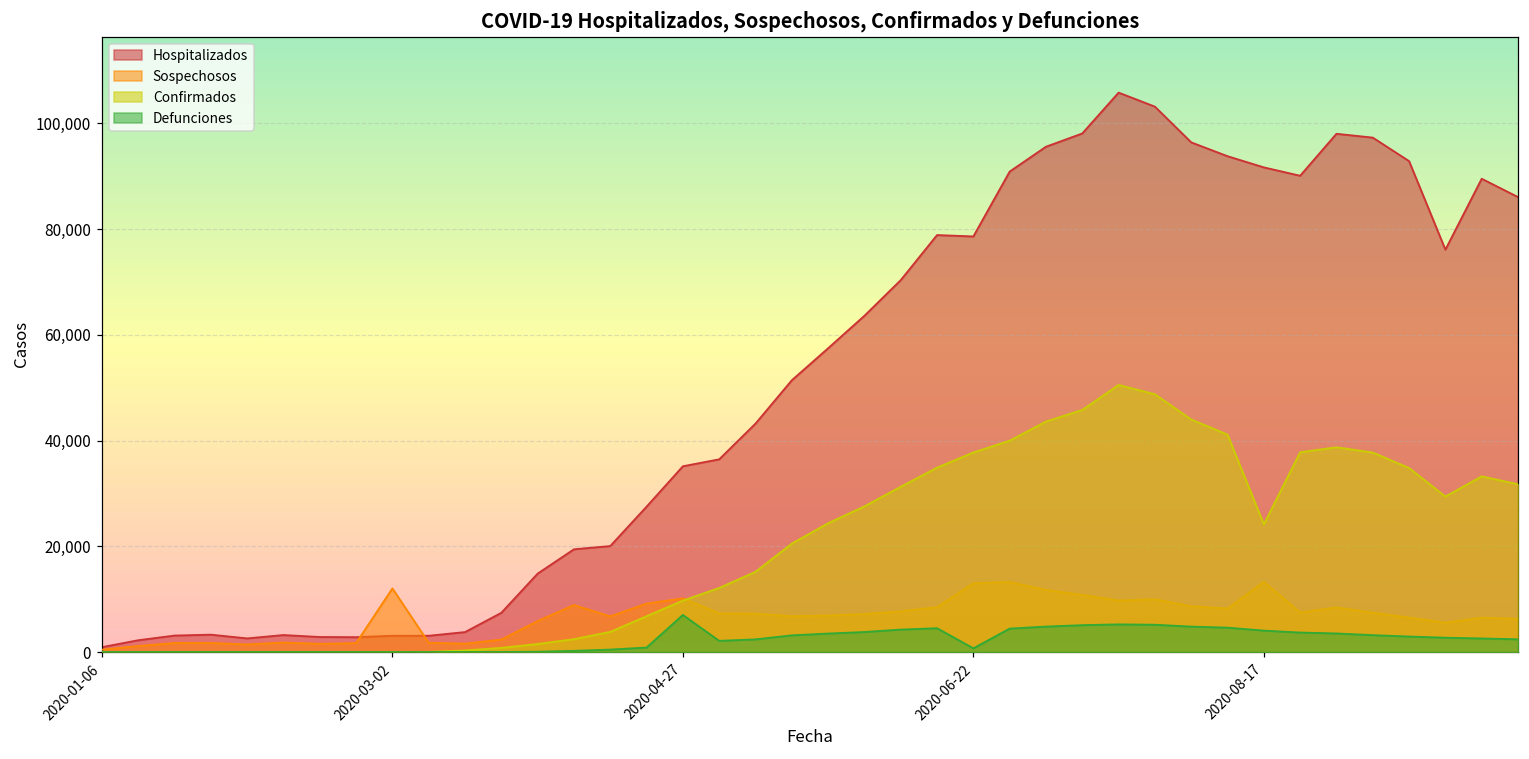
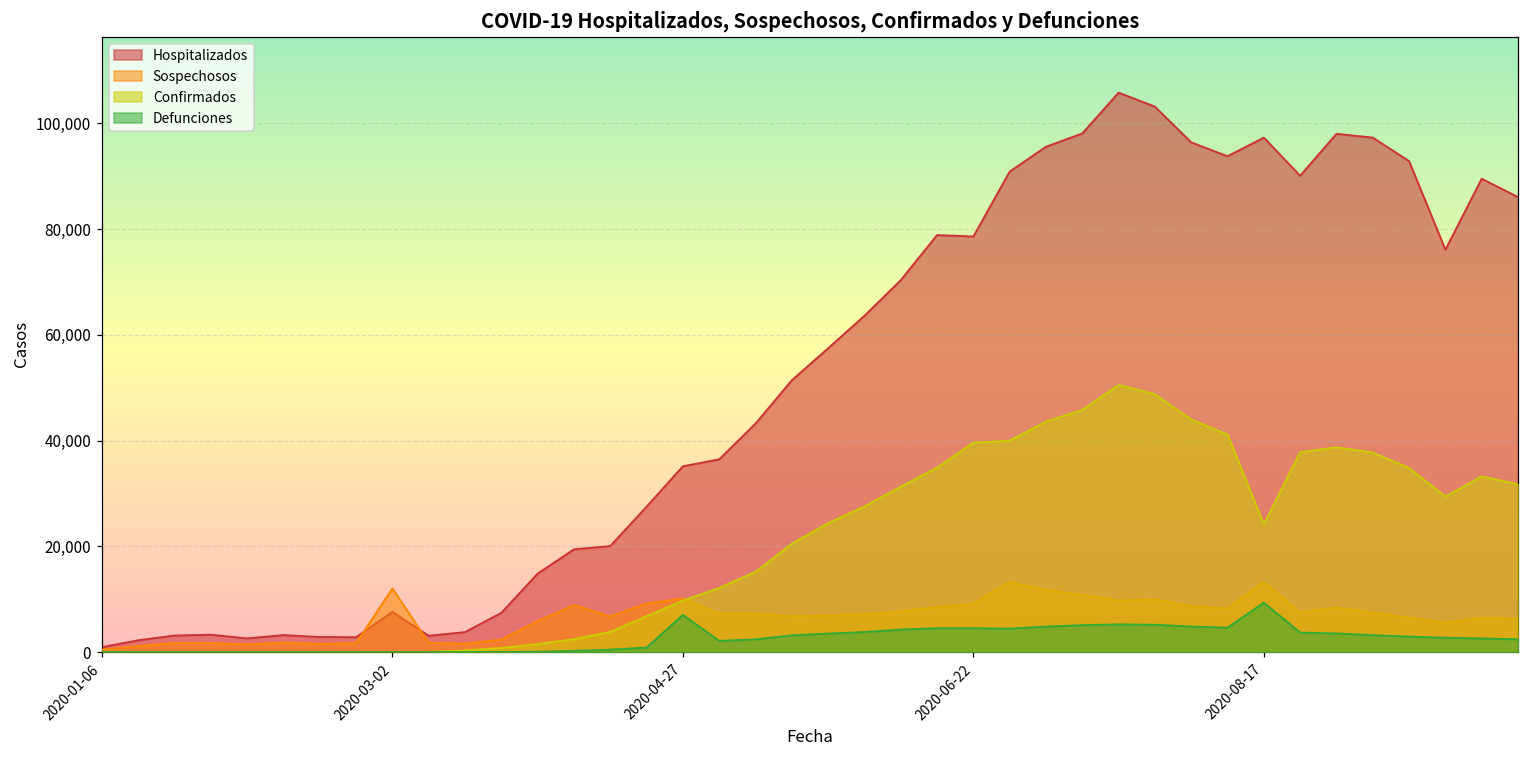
  {
    "Hospitalizados": {
-     "2020-03-02": "3,000",
+     "2020-03-02": "8,000",
      "2020-04-27": "35,000",
      "2020-06-22": "79,000",
-     "2020-08-17": "92,000"
+     "2020-08-17": "97,000"
    },
    "Sospechosos": {
      "2020-03-02": "12,000",
-     "2020-06-22": "13,000",
+     "2020-06-22": "9,000",
      "2020-08-17": "13,000"
    },
    "Confirmados": {
-     "2020-06-22": "38,000",
+     "2020-06-22": "40,000",
      "2020-08-17": "24,000"
    },
    "Defunciones": {
      "2020-04-27": "7,000",
-     "2020-06-22": "1,000",
-     "2020-08-17": "4,000"
+     "2020-06-22": "5,000",
+     "2020-08-17": "9,000"
    }
  }
